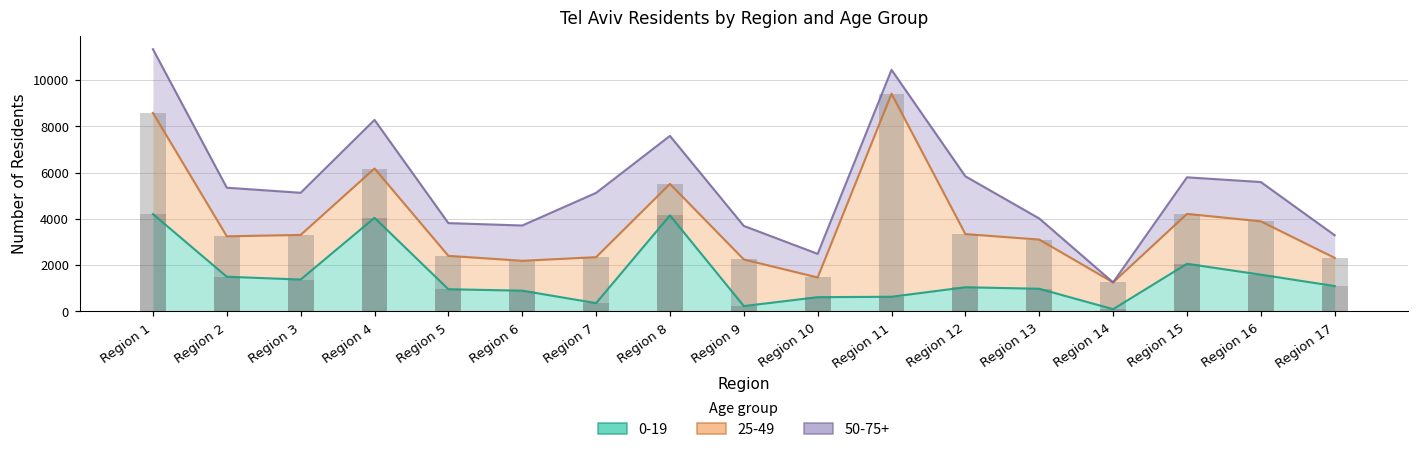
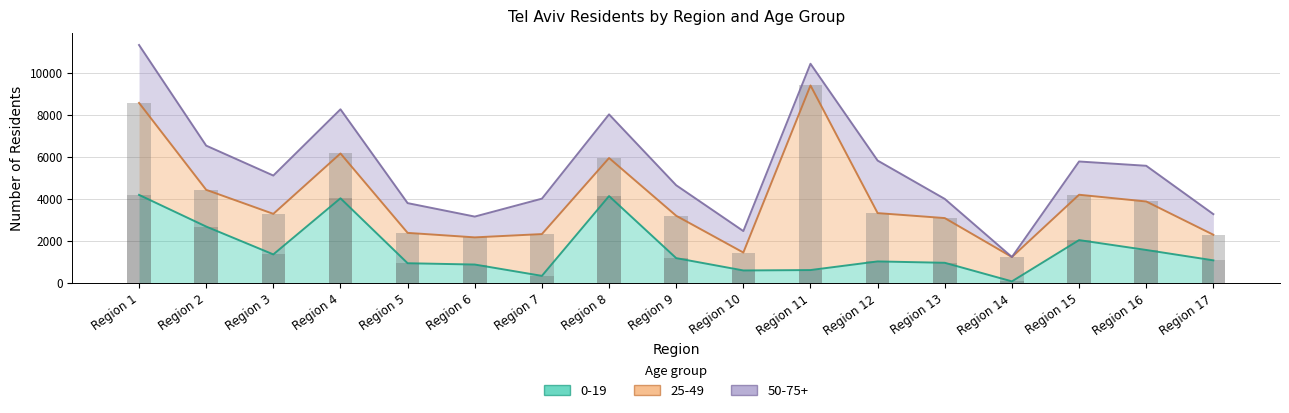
  {
    "0-19": {
      "Region 1": 4200,
-     "Region 2": 1500,
+     "Region 2": 2700,
      "Region 3": 1400,
      "Region 4": 4000,
      "Region 5": 1000,
      "Region 6": 900,
      "Region 7": 400,
      "Region 8": 4100,
-     "Region 9": 200,
+     "Region 9": 1200,
      "Region 10": 600,
      "Region 11": 600,
      "Region 12": 1000,
      "Region 13": 1000,
      "Region 14": 100,
      "Region 15": 2100,
      "Region 16": 1600,
      "Region 17": 1100
    },
    "25-49": {
      "Region 1": 4400,
      "Region 2": 1700,
      "Region 3": 1900,
      "Region 4": 2100,
      "Region 5": 1400,
      "Region 6": 1300,
      "Region 7": 2000,
-     "Region 8": 1400,
+     "Region 8": 1800,
      "Region 9": 2000,
      "Region 10": 900,
      "Region 11": 8800,
      "Region 12": 2300,
      "Region 13": 2100,
      "Region 14": 1200,
      "Region 15": 2200,
      "Region 16": 2300,
      "Region 17": 1200
    },
    "50-75+": {
      "Region 1": 2800,
      "Region 2": 2100,
      "Region 3": 1800,
      "Region 4": 2100,
      "Region 5": 1400,
-     "Region 6": 1500,
-     "Region 7": 2800,
+     "Region 6": 1000,
+     "Region 7": 1700,
      "Region 8": 2100,
      "Region 9": 1500,
      "Region 10": 1000,
      "Region 11": 1000,
      "Region 12": 2500,
      "Region 13": 900,
      "Region 15": 1600,
      "Region 16": 1700,
      "Region 17": 1000
    }
  }
